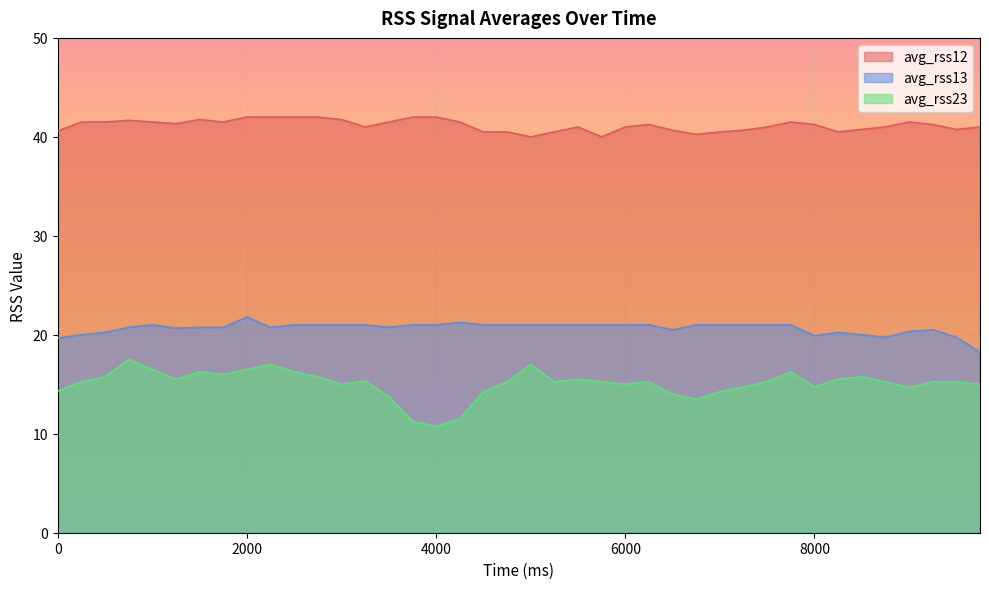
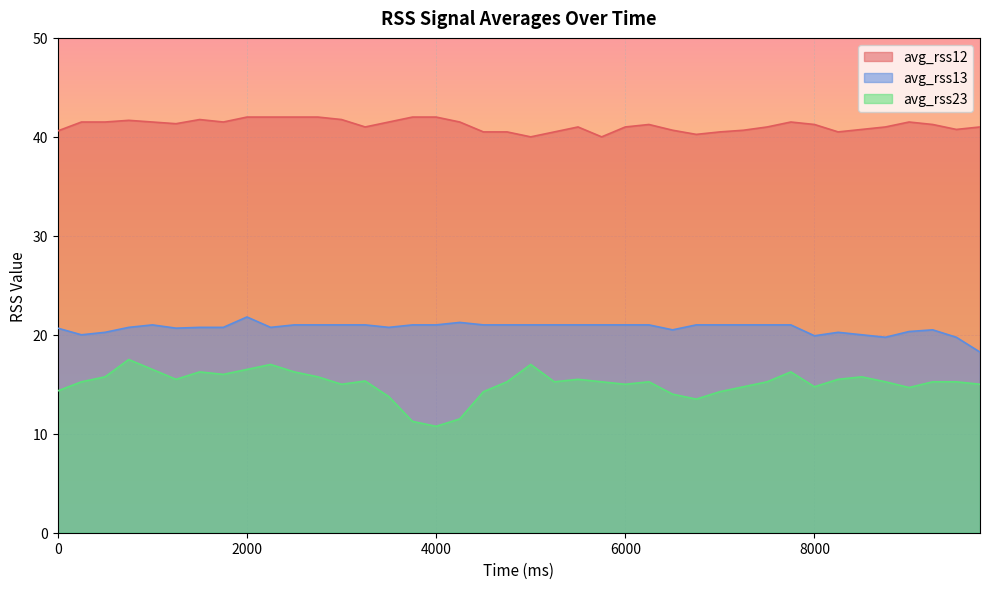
  {
    "avg_rss12": {
      "0": 41,
      "2000": 42,
      "4000": 42,
      "6000": 41,
      "8000": 41
    },
    "avg_rss13": {
-     "0": 20,
+     "0": 21,
      "2000": 22,
      "4000": 21,
      "6000": 21,
      "8000": 20
    },
    "avg_rss23": {
      "0": 14,
      "2000": 17,
      "4000": 11,
      "6000": 15,
      "8000": 15
    }
  }
